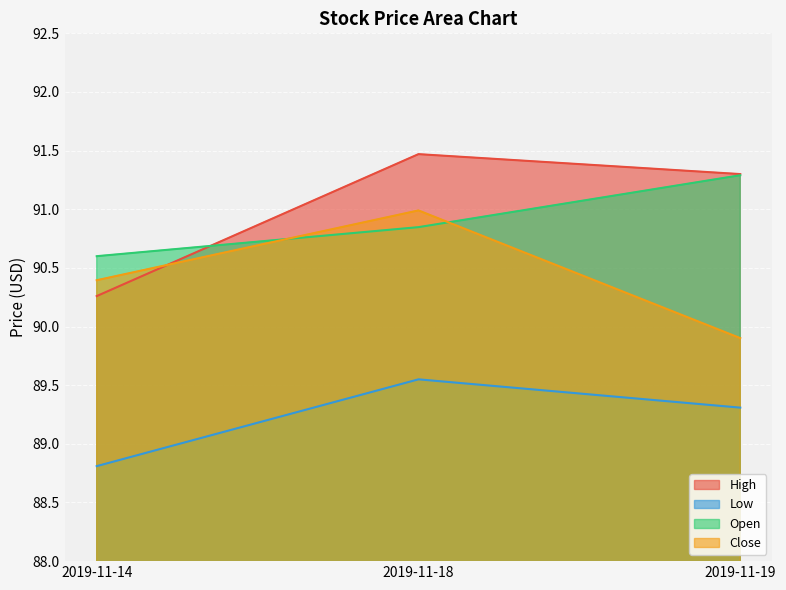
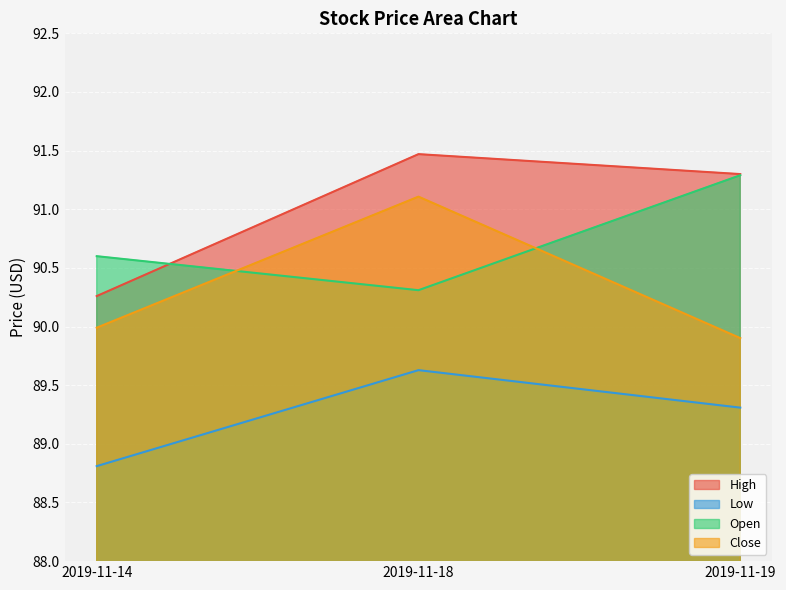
  {
    "High": {
      "2019-11-14": 90.26,
      "2019-11-18": 91.47
    },
    "Low": {
      "2019-11-14": 88.81,
-     "2019-11-18": 89.55,
+     "2019-11-18": 89.63,
      "2019-11-19": 89.31
    },
    "Open": {
      "2019-11-14": 90.60,
-     "2019-11-18": 90.85
+     "2019-11-18": 90.31
    },
    "Close": {
-     "2019-11-14": 90.39,
-     "2019-11-18": 90.99,
+     "2019-11-14": 89.99,
+     "2019-11-18": 91.11,
      "2019-11-19": 89.90
    }
  }
